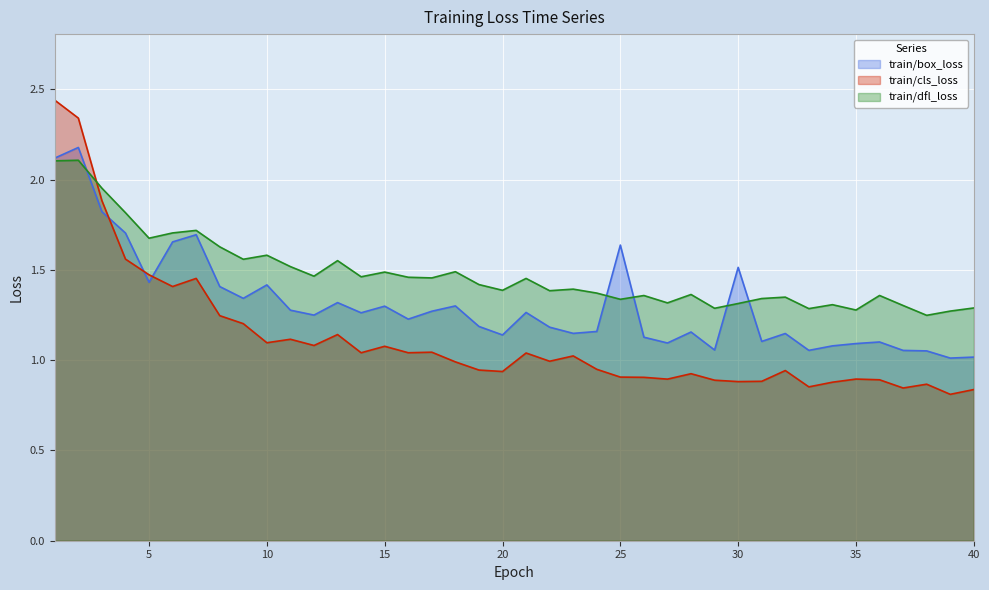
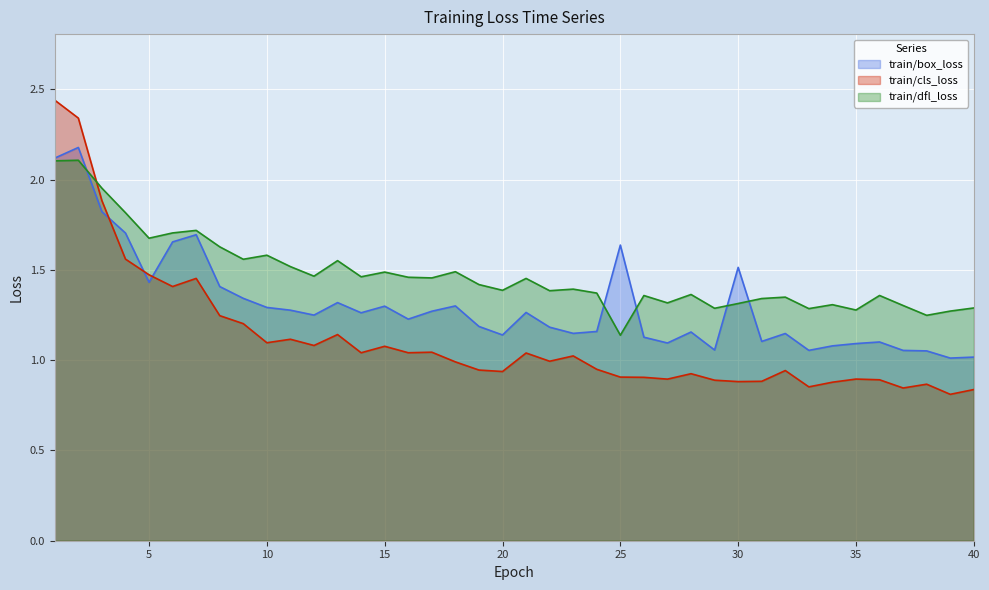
  {
    "train/box_loss": {
      "5": 1.43,
-     "10": 1.42,
+     "10": 1.29,
      "15": 1.30,
      "20": 1.14,
      "25": 1.64,
      "30": 1.51,
      "35": 1.09,
      "40": 1.02
    },
    "train/cls_loss": {
      "5": 1.47,
      "10": 1.10,
      "15": 1.08,
      "20": 0.94,
      "25": 0.91,
      "30": 0.88,
      "35": 0.90,
      "40": 0.84
    },
    "train/dfl_loss": {
      "5": 1.68,
      "10": 1.58,
      "15": 1.49,
      "20": 1.39,
-     "25": 1.34,
+     "25": 1.14,
      "30": 1.31,
      "35": 1.28,
      "40": 1.29
    }
  }
